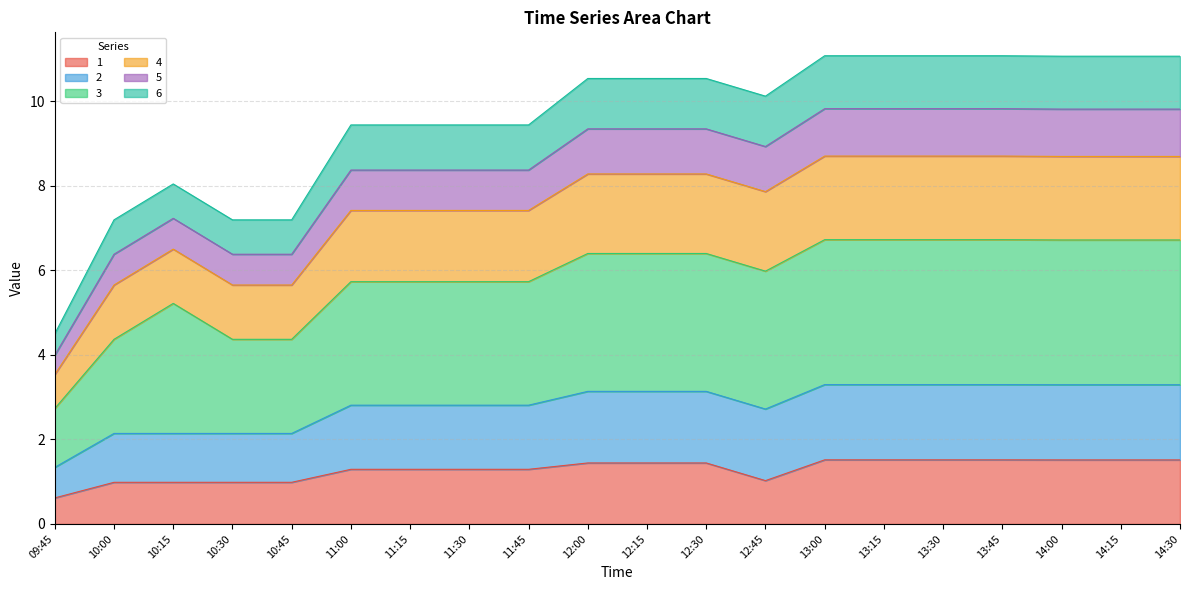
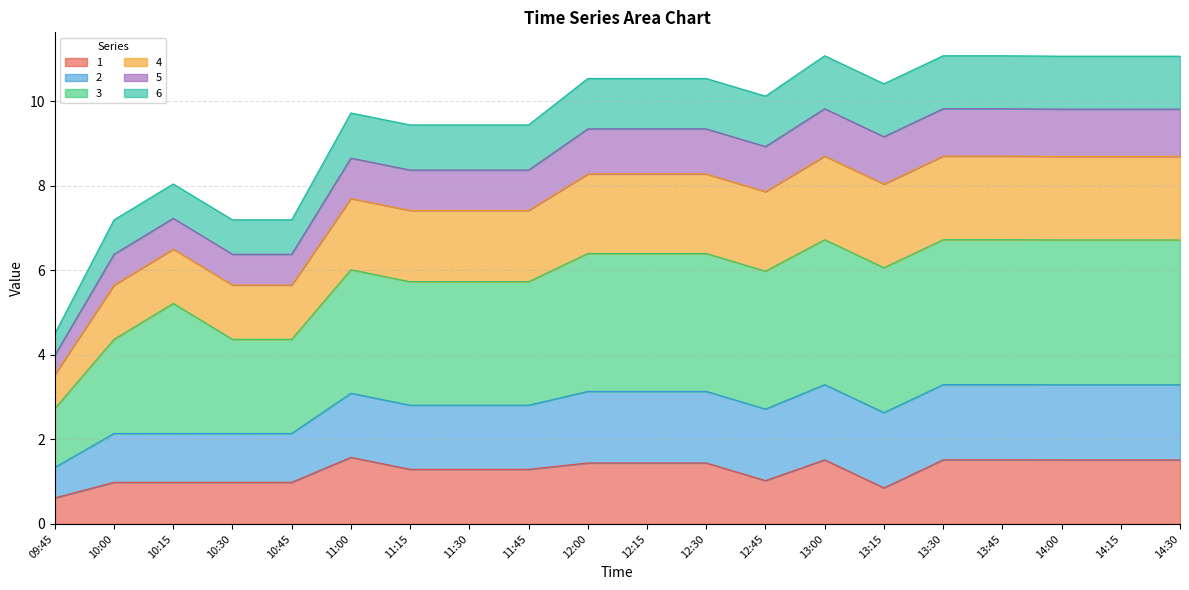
  {
    "1": {
      "09:45": 0.6,
      "10:00": 1.0,
      "10:15": 1.0,
      "10:30": 1.0,
      "10:45": 1.0,
-     "11:00": 1.3,
+     "11:00": 1.6,
      "11:15": 1.3,
      "11:30": 1.3,
      "11:45": 1.3,
      "12:00": 1.4,
      "12:15": 1.4,
      "12:30": 1.4,
      "12:45": 1.0,
      "13:00": 1.5,
-     "13:15": 1.5,
+     "13:15": 0.9,
      "13:30": 1.5,
      "13:45": 1.5,
      "14:00": 1.5,
      "14:15": 1.5,
      "14:30": 1.5
    },
    "2": {
      "09:45": 0.7,
      "10:00": 1.2,
      "10:15": 1.2,
      "10:30": 1.2,
      "10:45": 1.2,
      "11:00": 1.5,
      "11:15": 1.5,
      "11:30": 1.5,
      "11:45": 1.5,
      "12:00": 1.7,
      "12:15": 1.7,
      "12:30": 1.7,
      "12:45": 1.7,
      "13:00": 1.8,
      "13:15": 1.8,
      "13:30": 1.8,
      "13:45": 1.8,
      "14:00": 1.8,
      "14:15": 1.8,
      "14:30": 1.8
    },
    "4": {
      "09:45": 0.8,
      "10:00": 1.3,
      "10:15": 1.3,
      "10:30": 1.3,
      "10:45": 1.3,
      "11:00": 1.7,
      "11:15": 1.7,
      "11:30": 1.7,
      "11:45": 1.7,
      "12:00": 1.9,
      "12:15": 1.9,
      "12:30": 1.9,
      "12:45": 1.9,
      "13:00": 2.0,
      "13:15": 2.0,
      "13:30": 2.0,
      "13:45": 2.0,
      "14:00": 2.0,
      "14:15": 2.0,
      "14:30": 2.0
    },
    "5": {
      "09:45": 0.5,
      "10:00": 0.7,
      "10:15": 0.7,
      "10:30": 0.7,
      "10:45": 0.7,
      "11:00": 1.0,
      "11:15": 1.0,
      "11:30": 1.0,
      "11:45": 1.0,
      "12:00": 1.1,
      "12:15": 1.1,
      "12:30": 1.1,
      "12:45": 1.1,
      "13:00": 1.1,
      "13:15": 1.1,
      "13:30": 1.1,
      "13:45": 1.1,
      "14:00": 1.1,
      "14:15": 1.1,
      "14:30": 1.1
    }
  }
